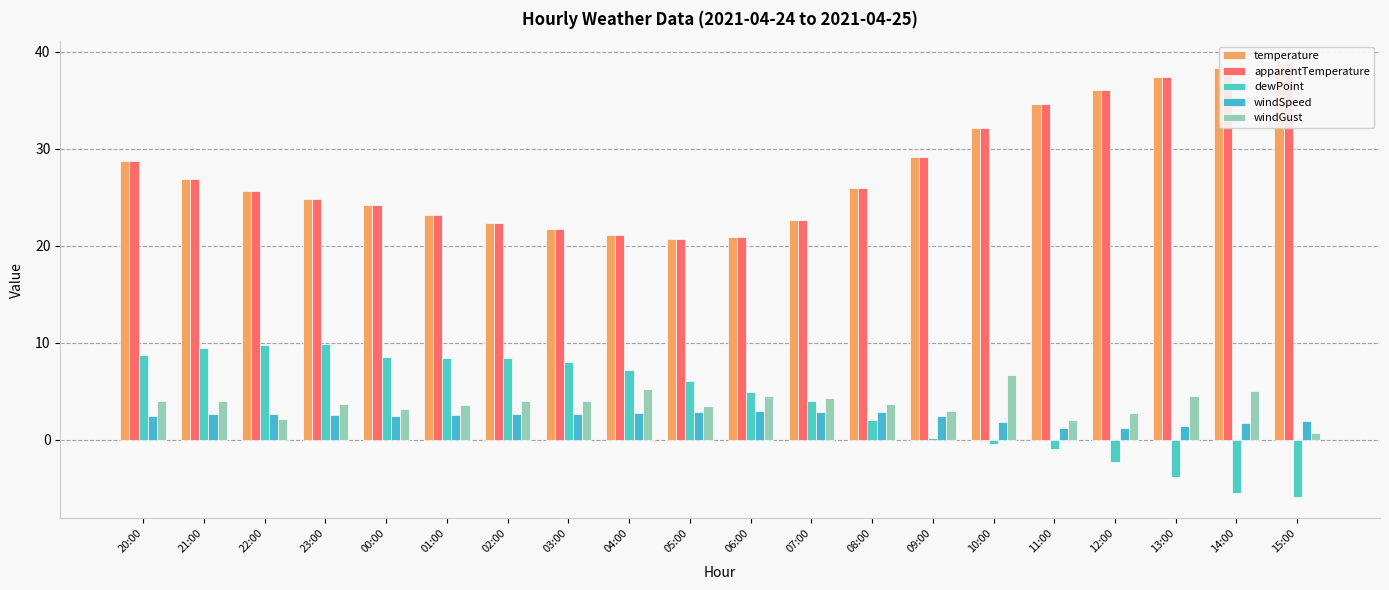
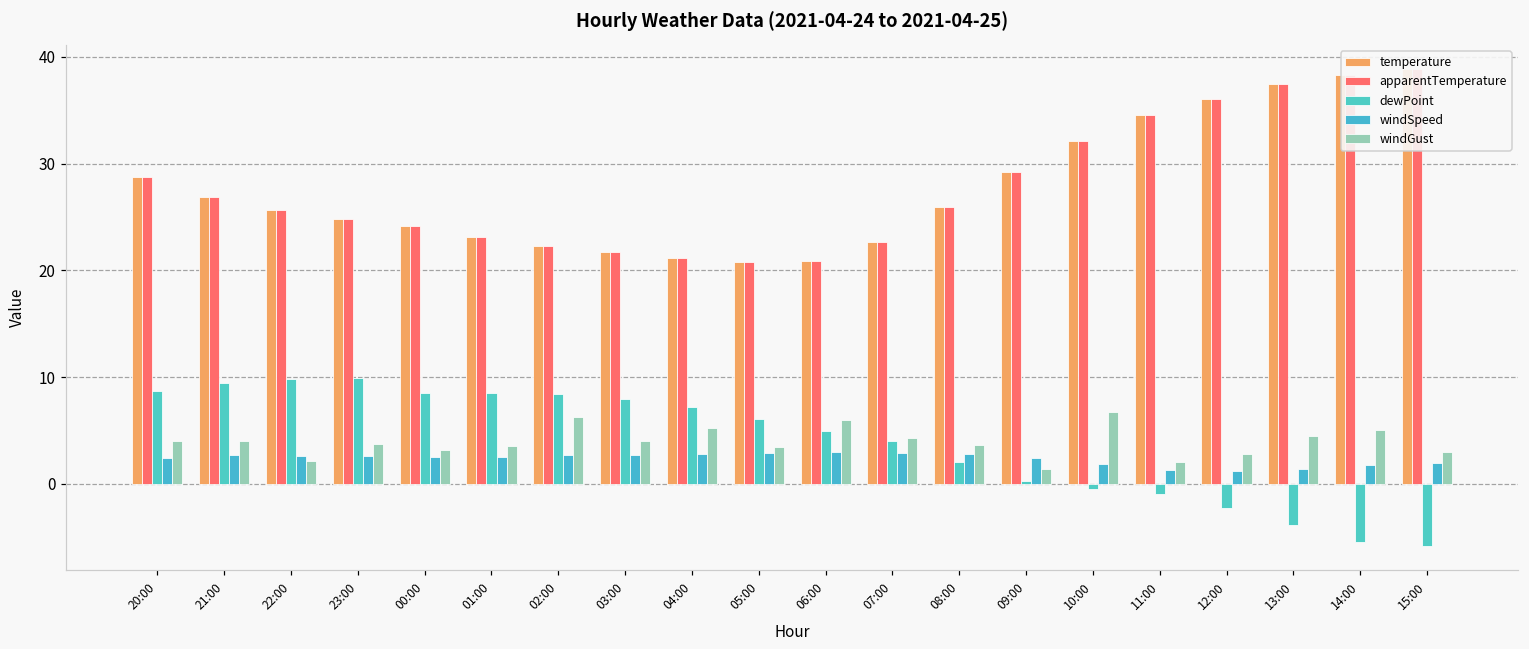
  {
    "windGust": {
      "20:00": 4,
      "21:00": 4,
      "22:00": 2,
      "23:00": 4,
      "00:00": 3,
      "01:00": 4,
-     "02:00": 4,
+     "02:00": 6,
      "03:00": 4,
      "04:00": 5,
      "05:00": 3,
-     "06:00": 4,
+     "06:00": 6,
      "07:00": 4,
      "08:00": 4,
-     "09:00": 3,
+     "09:00": 1,
      "10:00": 7,
      "11:00": 2,
      "12:00": 3,
      "13:00": 4,
      "14:00": 5,
-     "15:00": 1
+     "15:00": 3
    }
  }
